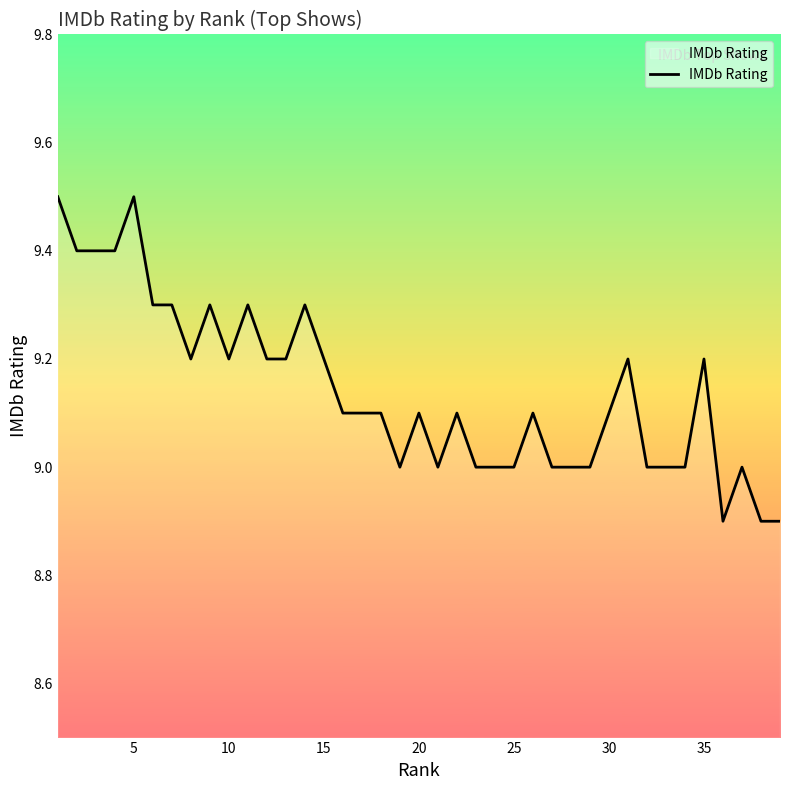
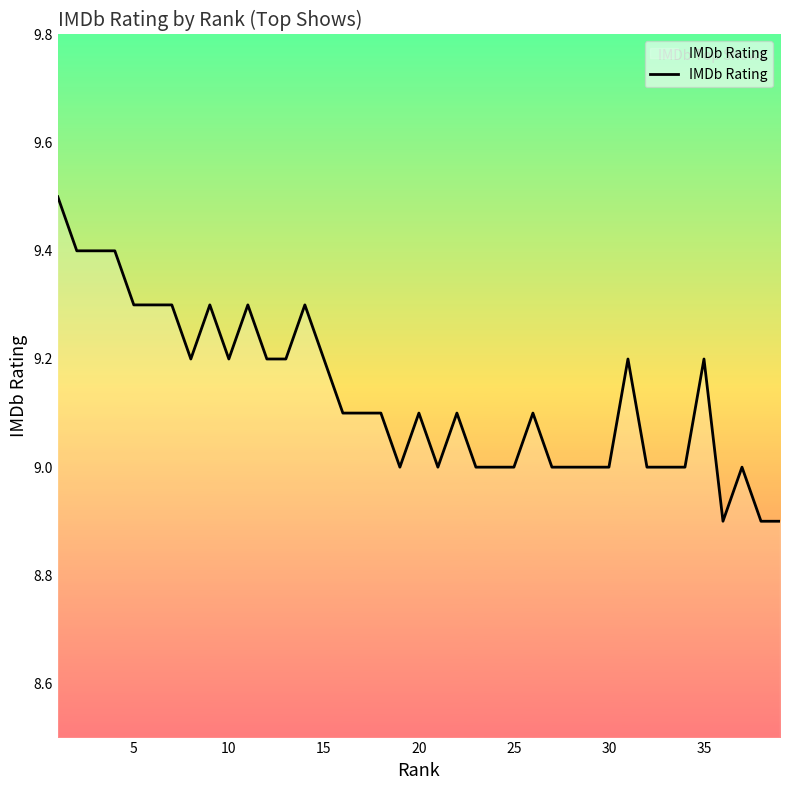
  {
-   "5": 9.5,
+   "5": 9.3,
    "10": 9.2,
    "15": 9.2,
    "20": 9.1,
    "25": 9.0,
-   "30": 9.1,
+   "30": 9.0,
    "35": 9.2
  }
